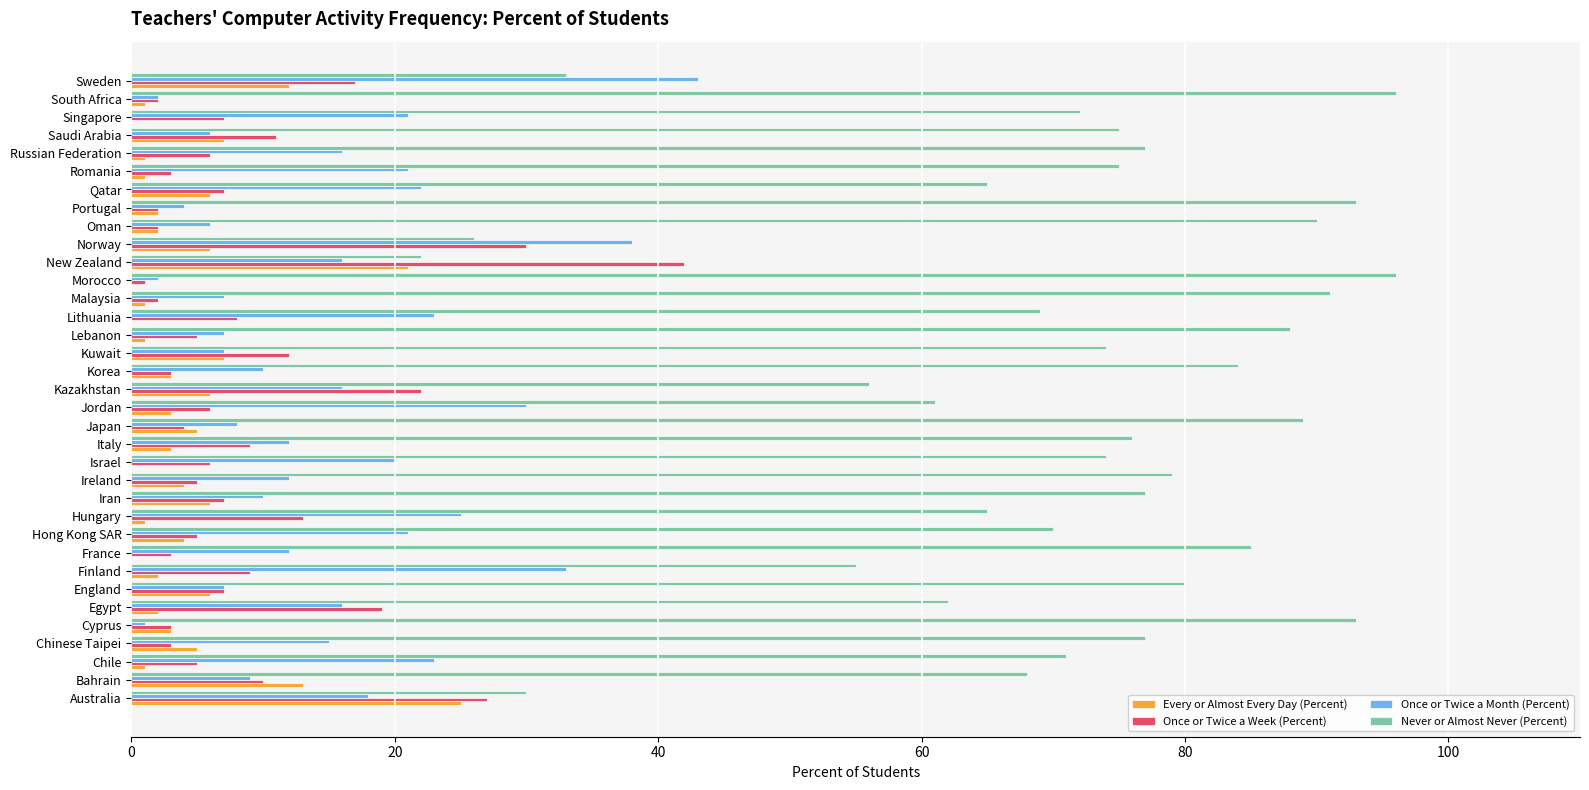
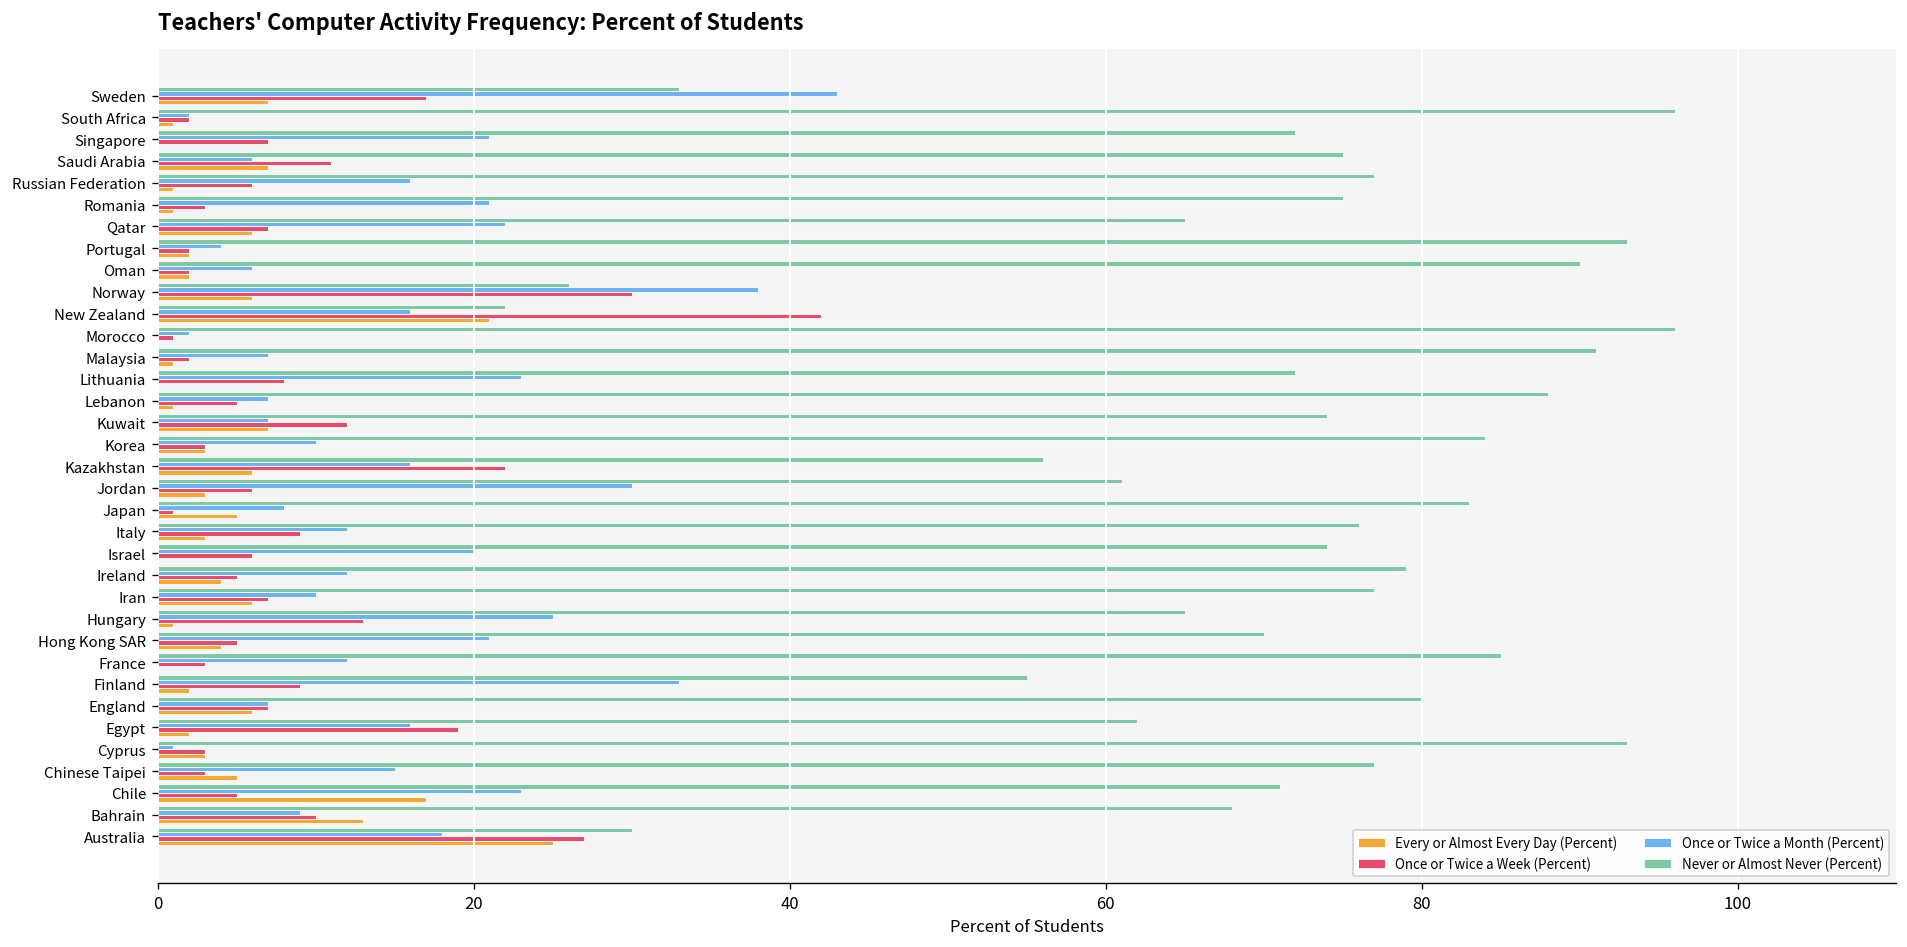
  {
    "Every or Almost Every Day (Percent)": {
-     "Sweden": 12,
+     "Sweden": 7,
      "South Africa": 1,
      "Singapore": 0,
      "Saudi Arabia": 7,
      "Russian Federation": 1,
      "Romania": 1,
      "Qatar": 6,
      "Portugal": 2,
      "Oman": 2,
      "Norway": 6,
      "New Zealand": 21,
      "Morocco": 0,
      "Malaysia": 1,
      "Lithuania": 0,
      "Lebanon": 1,
      "Kuwait": 7,
      "Korea": 3,
      "Kazakhstan": 6,
      "Jordan": 3,
      "Japan": 5,
      "Italy": 3,
      "Israel": 0,
      "Ireland": 4,
      "Iran": 6,
      "Hungary": 1,
      "Hong Kong SAR": 4,
      "France": 0,
      "Finland": 2,
      "England": 6,
      "Egypt": 2,
      "Cyprus": 3,
      "Chinese Taipei": 5,
-     "Chile": 1,
+     "Chile": 17,
      "Bahrain": 13,
      "Australia": 25
    },
    "Once or Twice a Week (Percent)": {
      "Sweden": 17,
      "South Africa": 2,
      "Singapore": 7,
      "Saudi Arabia": 11,
      "Russian Federation": 6,
      "Romania": 3,
      "Qatar": 7,
      "Portugal": 2,
      "Oman": 2,
      "Norway": 30,
      "New Zealand": 42,
      "Morocco": 1,
      "Malaysia": 2,
      "Lithuania": 8,
      "Lebanon": 5,
      "Kuwait": 12,
      "Korea": 3,
      "Kazakhstan": 22,
      "Jordan": 6,
-     "Japan": 4,
+     "Japan": 1,
      "Italy": 9,
      "Israel": 6,
      "Ireland": 5,
      "Iran": 7,
      "Hungary": 13,
      "Hong Kong SAR": 5,
      "France": 3,
      "Finland": 9,
      "England": 7,
      "Egypt": 19,
      "Cyprus": 3,
      "Chinese Taipei": 3,
      "Chile": 5,
      "Bahrain": 10,
      "Australia": 27
    },
    "Once or Twice a Month (Percent)": {
      "Sweden": 43,
      "South Africa": 2,
      "Singapore": 21,
      "Saudi Arabia": 6,
      "Russian Federation": 16,
      "Romania": 21,
      "Qatar": 22,
      "Portugal": 4,
      "Oman": 6,
      "Norway": 38,
      "New Zealand": 16,
      "Morocco": 2,
      "Malaysia": 7,
      "Lithuania": 23,
      "Lebanon": 7,
      "Kuwait": 7,
      "Korea": 10,
      "Kazakhstan": 16,
      "Jordan": 30,
      "Japan": 8,
      "Italy": 12,
      "Israel": 20,
      "Ireland": 12,
      "Iran": 10,
      "Hungary": 25,
      "Hong Kong SAR": 21,
      "France": 12,
      "Finland": 33,
      "England": 7,
      "Egypt": 16,
      "Cyprus": 1,
      "Chinese Taipei": 15,
      "Chile": 23,
      "Bahrain": 9,
      "Australia": 18
    },
    "Never or Almost Never (Percent)": {
      "Sweden": 33,
      "South Africa": 96,
      "Singapore": 72,
      "Saudi Arabia": 75,
      "Russian Federation": 77,
      "Romania": 75,
      "Qatar": 65,
      "Portugal": 93,
      "Oman": 90,
      "Norway": 26,
      "New Zealand": 22,
      "Morocco": 96,
      "Malaysia": 91,
-     "Lithuania": 69,
+     "Lithuania": 72,
      "Lebanon": 88,
      "Kuwait": 74,
      "Korea": 84,
      "Kazakhstan": 56,
      "Jordan": 61,
-     "Japan": 89,
+     "Japan": 83,
      "Italy": 76,
      "Israel": 74,
      "Ireland": 79,
      "Iran": 77,
      "Hungary": 65,
      "Hong Kong SAR": 70,
      "France": 85,
      "Finland": 55,
      "England": 80,
      "Egypt": 62,
      "Cyprus": 93,
      "Chinese Taipei": 77,
      "Chile": 71,
      "Bahrain": 68,
      "Australia": 30
    }
  }
